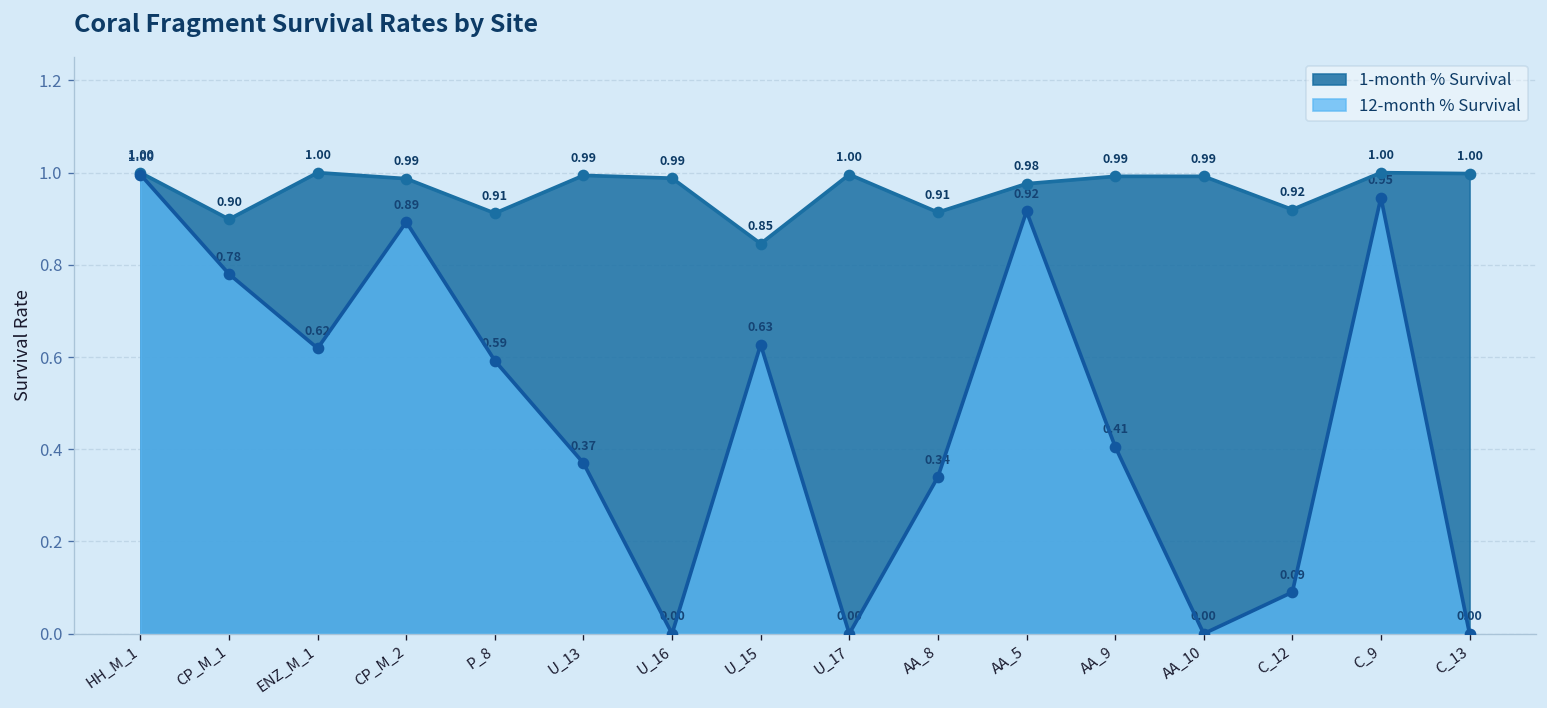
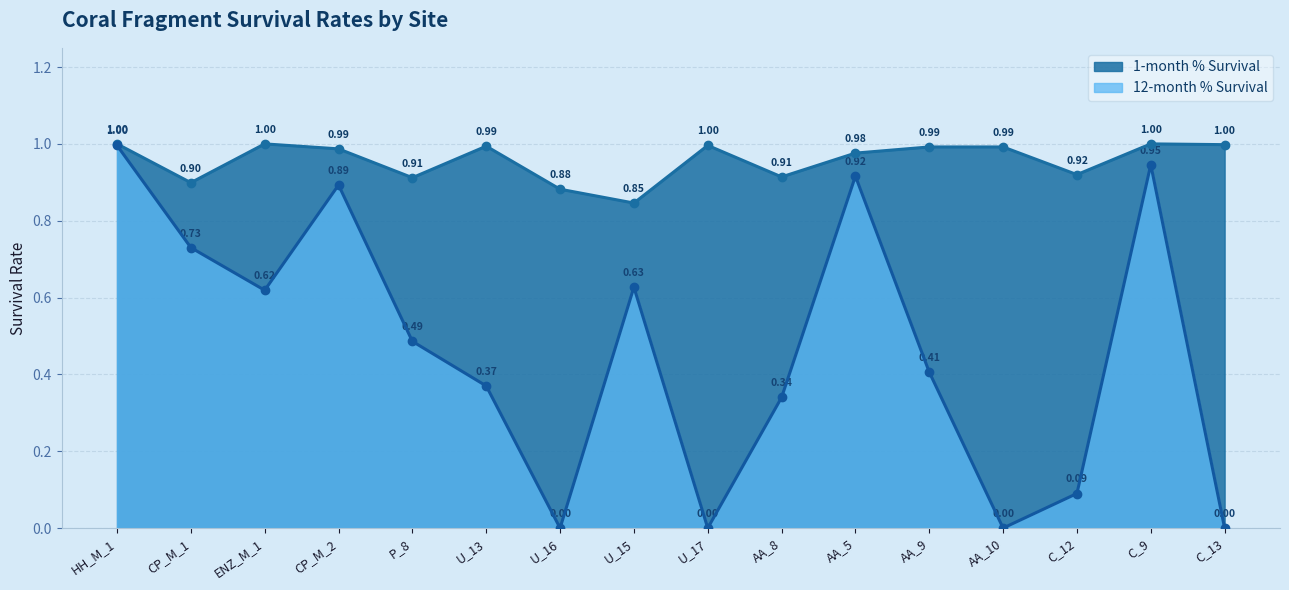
  {
    "1-month % Survival": {
      "CP_M_1": 0.90,
      "ENZ_M_1": 1.00,
      "CP_M_2": 0.99,
      "P_8": 0.91,
      "U_13": 0.99,
-     "U_16": 0.99,
+     "U_16": 0.88,
      "U_15": 0.85,
      "U_17": 1.00,
      "AA_8": 0.91,
      "AA_5": 0.98,
      "AA_9": 0.99,
      "AA_10": 0.99,
      "C_12": 0.92,
      "C_9": 1.00,
      "C_13": 1.00
    },
    "12-month % Survival": {
-     "CP_M_1": 0.78,
+     "CP_M_1": 0.73,
      "ENZ_M_1": 0.62,
      "CP_M_2": 0.89,
-     "P_8": 0.59,
+     "P_8": 0.49,
      "U_13": 0.37,
      "U_16": 0.00,
      "U_15": 0.63,
      "U_17": 0.00,
      "AA_8": 0.34,
      "AA_5": 0.92,
      "AA_9": 0.41,
      "AA_10": 0.00,
      "C_12": 0.09,
      "C_13": 0.00
    }
  }
